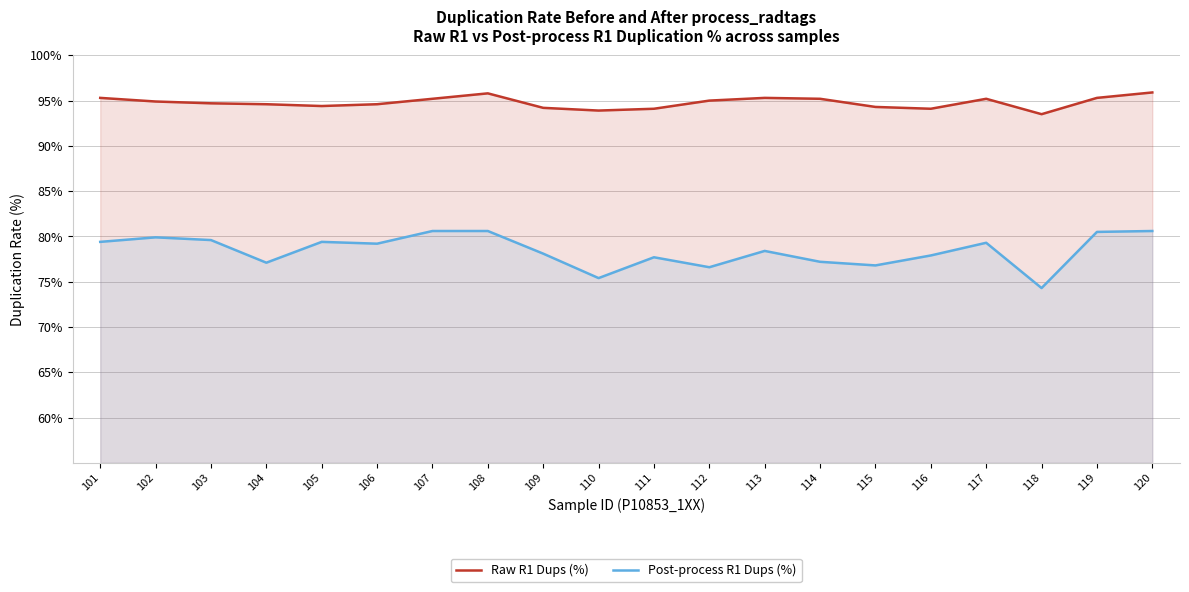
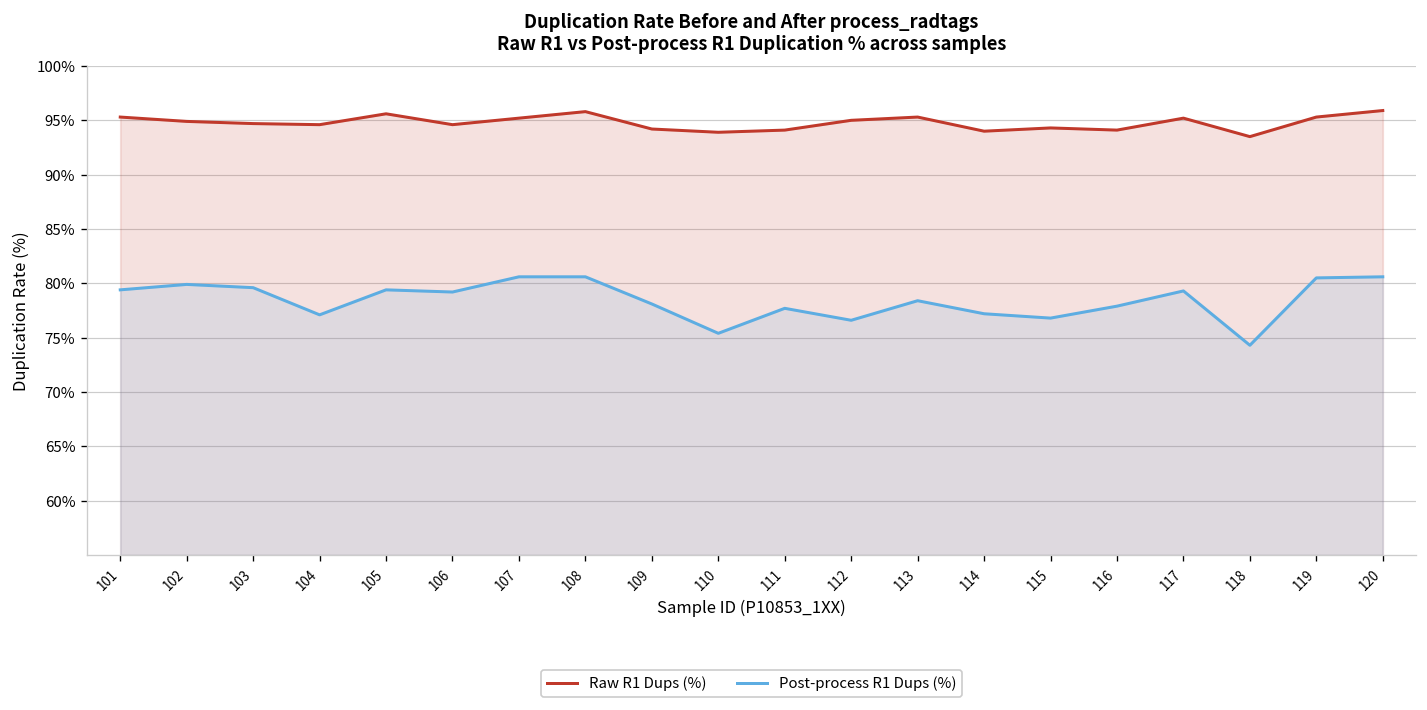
  {
    "Raw R1 Dups (%)": {
      "101": "95%",
      "102": "95%",
      "103": "95%",
      "104": "95%",
-     "105": "94%",
+     "105": "96%",
      "106": "95%",
      "107": "95%",
      "108": "96%",
      "109": "94%",
      "110": "94%",
      "111": "94%",
      "112": "95%",
      "113": "95%",
-     "114": "95%",
+     "114": "94%",
      "115": "94%",
      "116": "94%",
      "117": "95%",
      "118": "94%",
      "119": "95%",
      "120": "96%"
    },
    "Post-process R1 Dups (%)": {
      "101": "79%",
      "102": "80%",
      "103": "80%",
      "104": "77%",
      "105": "79%",
      "106": "79%",
      "107": "81%",
      "108": "81%",
      "109": "78%",
      "110": "75%",
      "111": "78%",
      "112": "77%",
      "113": "78%",
      "114": "77%",
      "115": "77%",
      "116": "78%",
      "117": "79%",
      "118": "74%",
      "119": "81%",
      "120": "81%"
    }
  }
